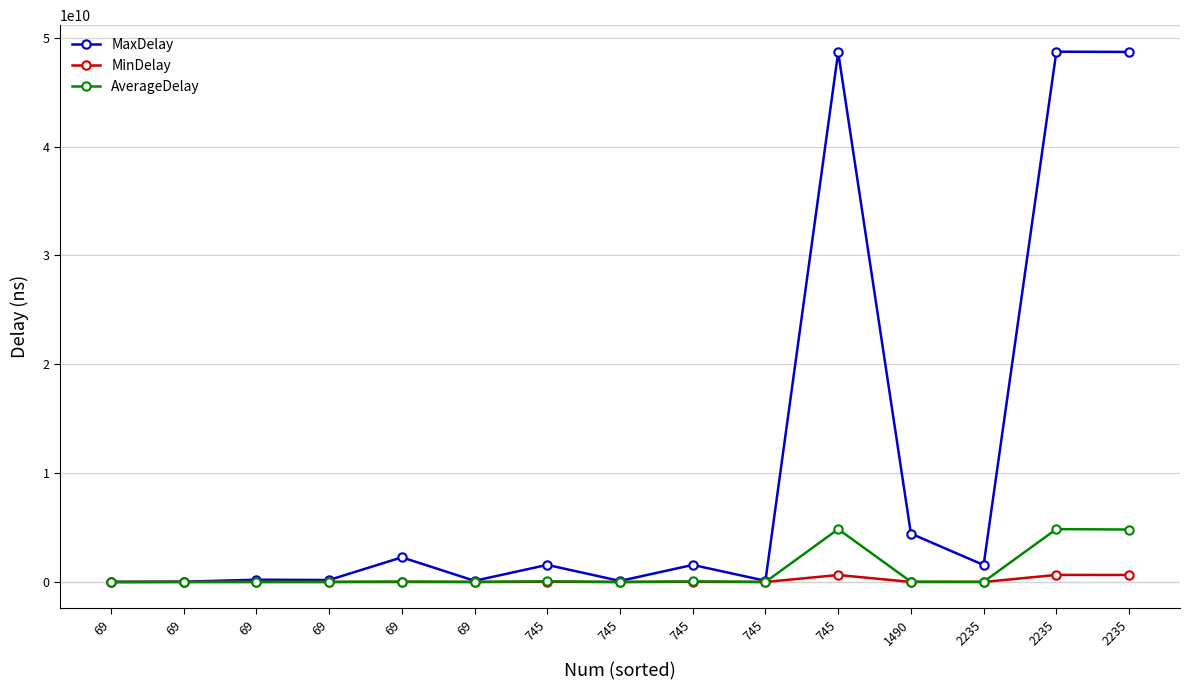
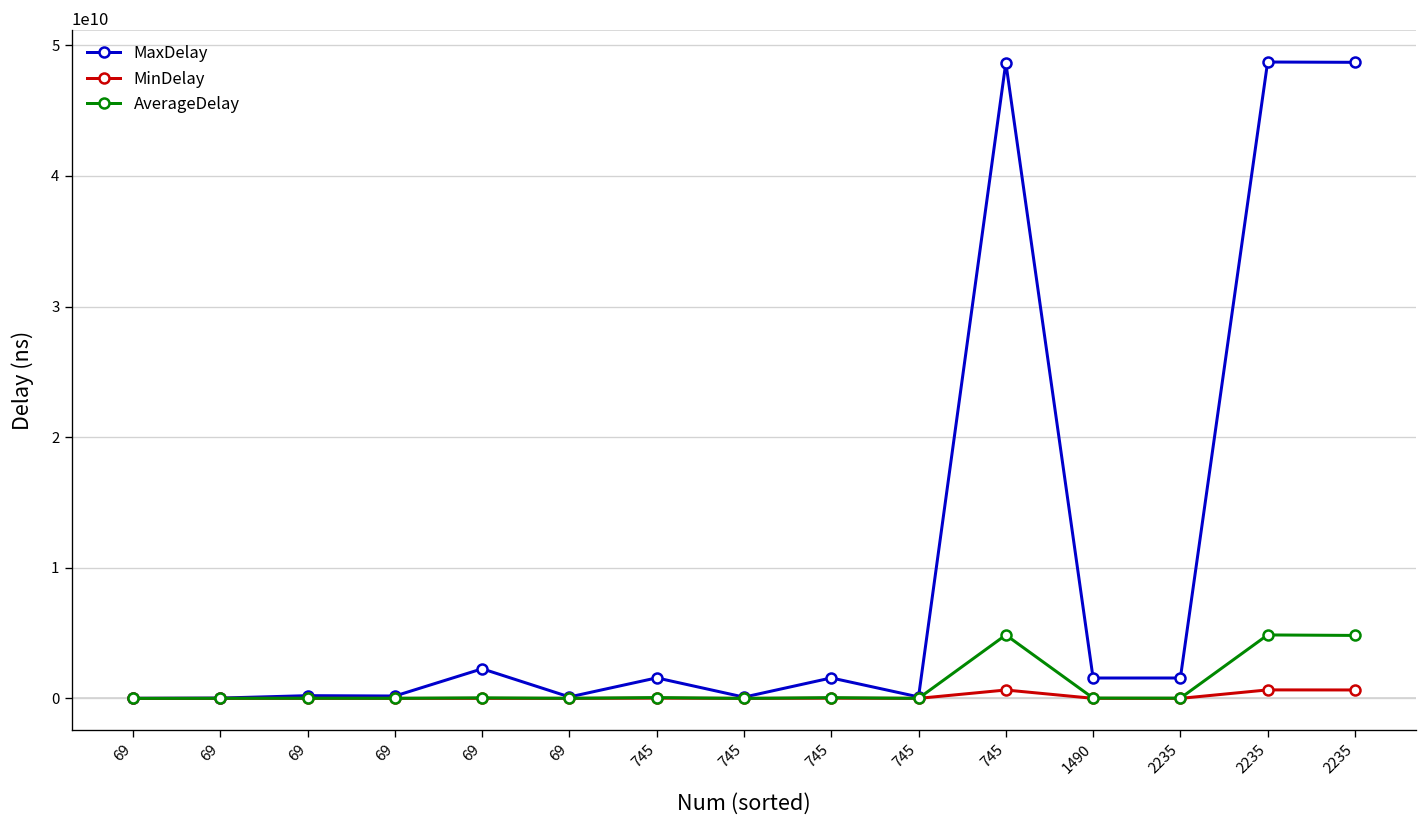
  {
    "MaxDelay": {
-     "1490": 4400000000
+     "1490": 1600000000
    }
  }
